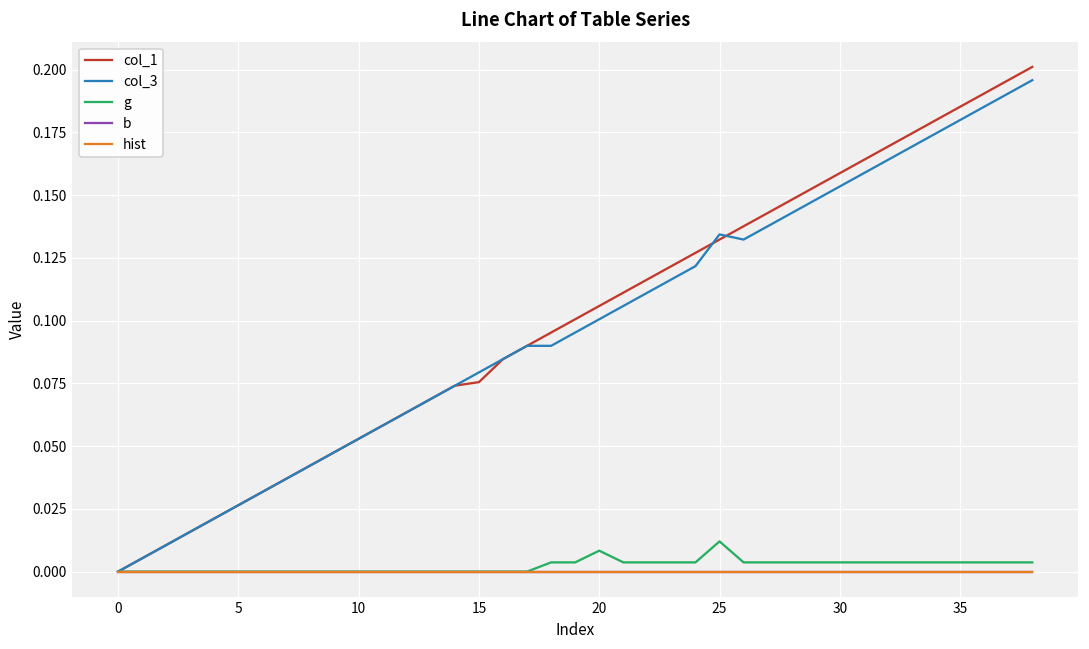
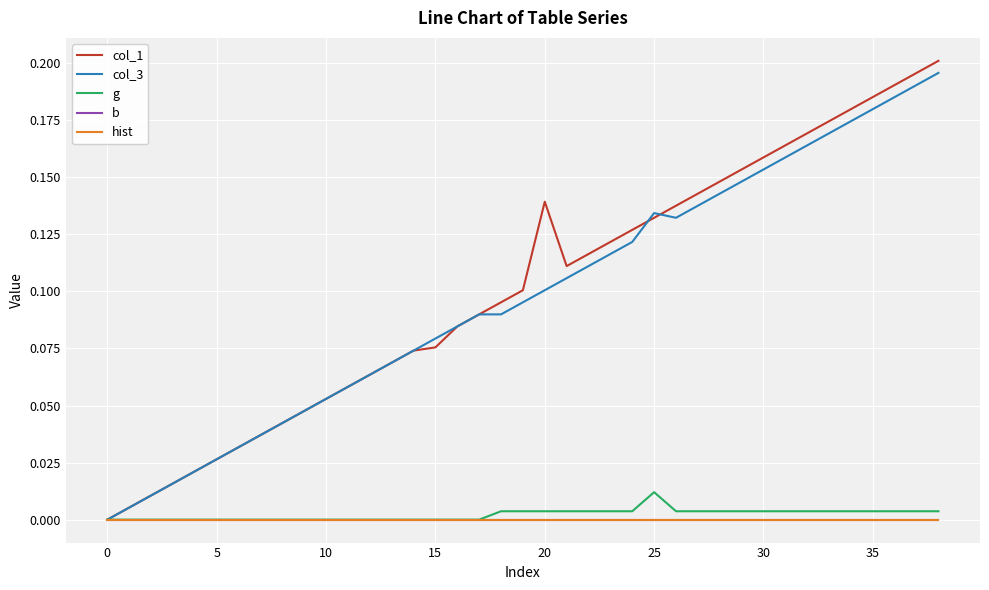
  {
    "col_1": {
      "15": 0.075,
-     "20": 0.106,
+     "20": 0.139,
      "25": 0.132,
      "30": 0.159,
      "35": 0.185
    },
    "col_3": {
      "15": 0.079,
      "20": 0.101,
      "25": 0.134,
      "30": 0.153,
      "35": 0.180
    },
    "g": {
-     "20": 0.008,
+     "20": 0.004,
      "25": 0.012,
      "30": 0.004,
      "35": 0.004
    },
    "hist": {
      "20": 0.000,
      "25": 0.000,
      "30": 0.000,
      "35": 0.000
    }
  }
